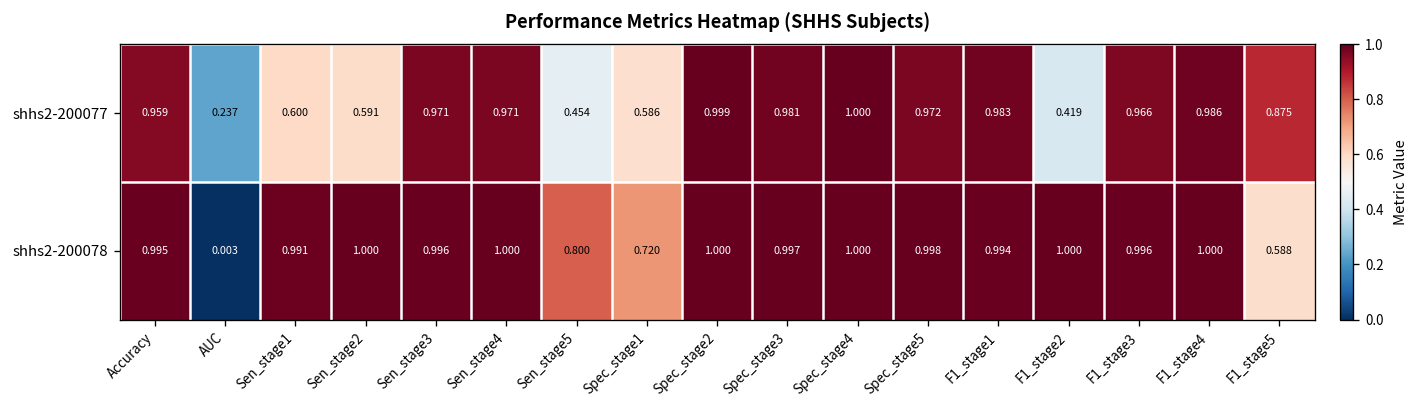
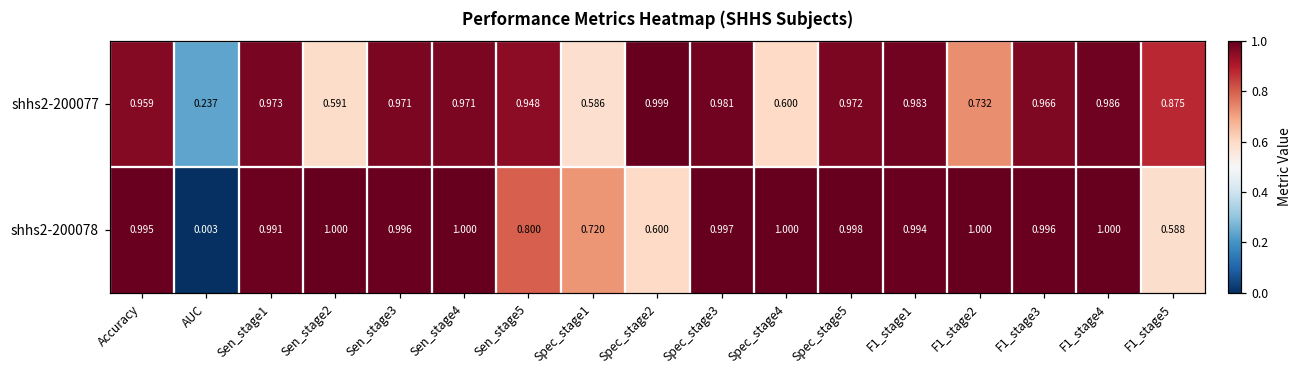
  {
    "shhs2-200077": {
      "Accuracy": 0.959,
      "AUC": 0.237,
-     "Sen_stage1": 0.600,
+     "Sen_stage1": 0.973,
      "Sen_stage2": 0.591,
      "Sen_stage3": 0.971,
      "Sen_stage4": 0.971,
-     "Sen_stage5": 0.454,
+     "Sen_stage5": 0.948,
      "Spec_stage1": 0.586,
      "Spec_stage2": 0.999,
      "Spec_stage3": 0.981,
-     "Spec_stage4": 1.000,
+     "Spec_stage4": 0.600,
      "Spec_stage5": 0.972,
      "F1_stage1": 0.983,
-     "F1_stage2": 0.419,
+     "F1_stage2": 0.732,
      "F1_stage3": 0.966,
      "F1_stage4": 0.986,
      "F1_stage5": 0.875
    },
    "shhs2-200078": {
      "Accuracy": 0.995,
      "AUC": 0.003,
      "Sen_stage1": 0.991,
      "Sen_stage2": 1.000,
      "Sen_stage3": 0.996,
      "Sen_stage4": 1.000,
      "Sen_stage5": 0.800,
      "Spec_stage1": 0.720,
-     "Spec_stage2": 1.000,
+     "Spec_stage2": 0.600,
      "Spec_stage3": 0.997,
      "Spec_stage4": 1.000,
      "Spec_stage5": 0.998,
      "F1_stage1": 0.994,
      "F1_stage2": 1.000,
      "F1_stage3": 0.996,
      "F1_stage4": 1.000,
      "F1_stage5": 0.588
    }
  }
